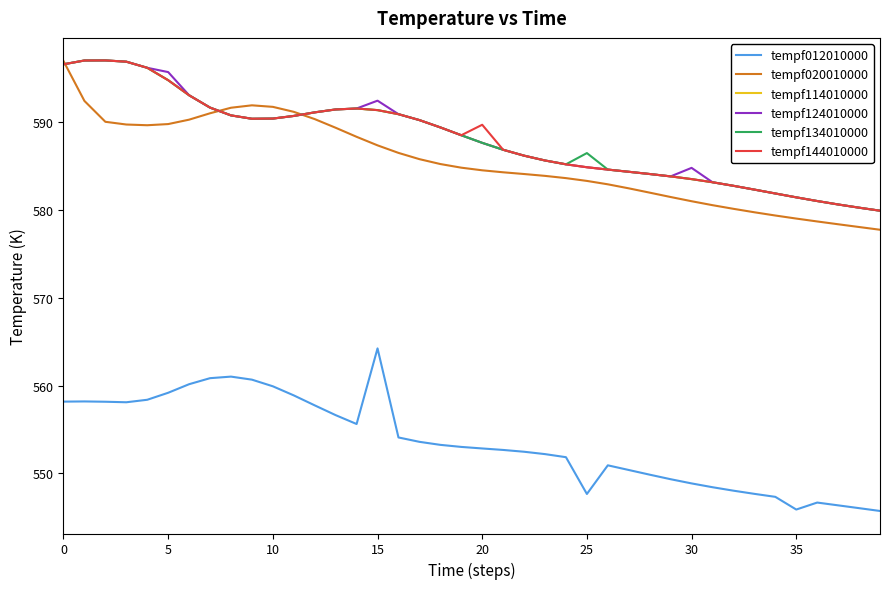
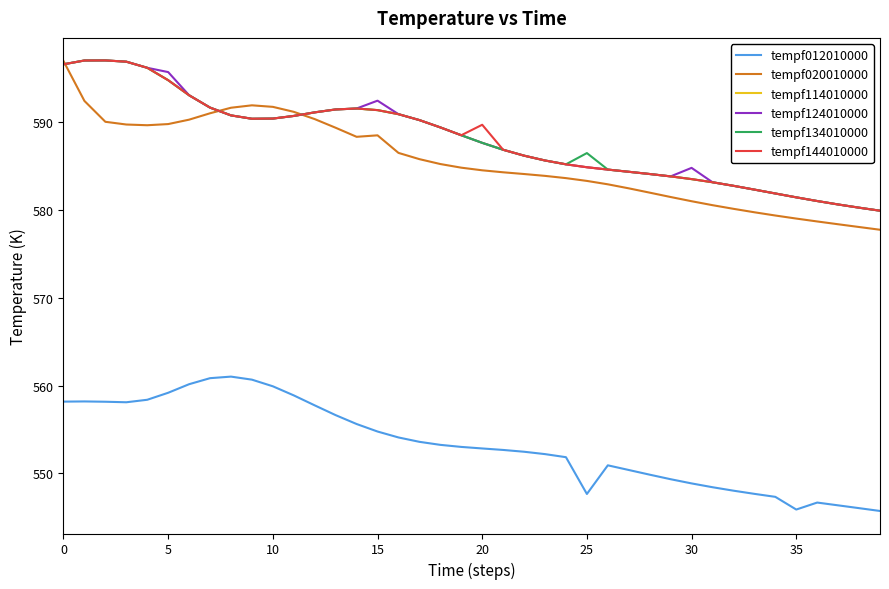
  {
    "tempf012010000": {
      "0": 558,
      "5": 559,
      "10": 560,
-     "15": 564,
+     "15": 555,
      "20": 553,
      "25": 548,
      "30": 549,
      "35": 546
    },
    "tempf020010000": {
      "0": 597,
      "5": 590,
      "10": 592,
-     "15": 587,
+     "15": 588,
      "20": 585,
      "25": 583,
      "30": 581,
      "35": 579
    },
    "tempf124010000": {
      "5": 596,
      "15": 592,
      "30": 585
    },
    "tempf134010000": {
      "25": 586
    },
    "tempf144010000": {
      "20": 590
    }
  }
